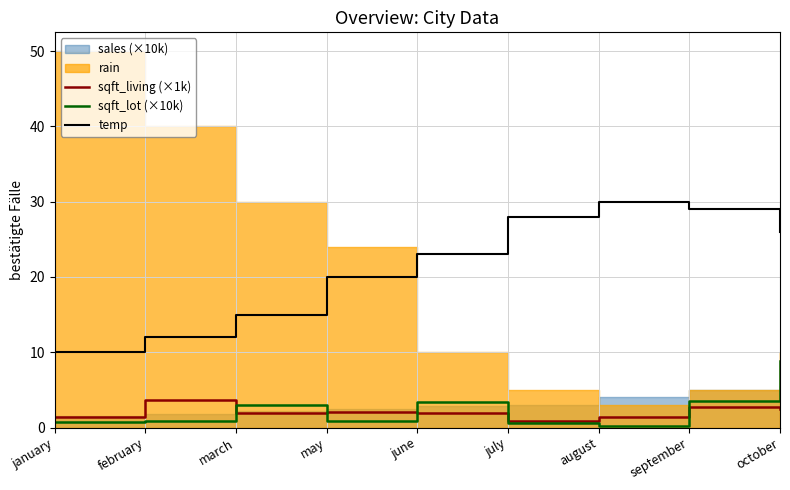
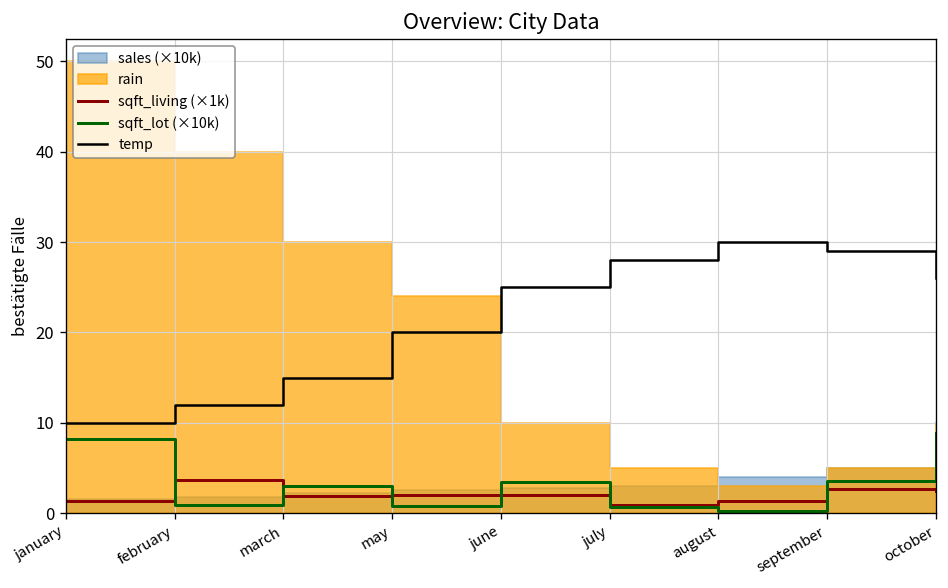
  {
    "sqft_living (×1k)": {
      "february": 4,
      "june": 2,
      "august": 1,
      "october": 2
    },
    "sqft_lot (×10k)": {
-     "january": 1,
+     "january": 8,
      "february": 1,
      "march": 3,
      "may": 1,
      "june": 3,
      "august": 0,
      "september": 4,
      "october": 9
    },
    "temp": {
      "january": 10,
      "february": 12,
      "march": 15,
      "may": 20,
-     "june": 23,
+     "june": 25,
      "july": 28,
      "august": 30,
      "september": 29,
      "october": 26
    }
  }
